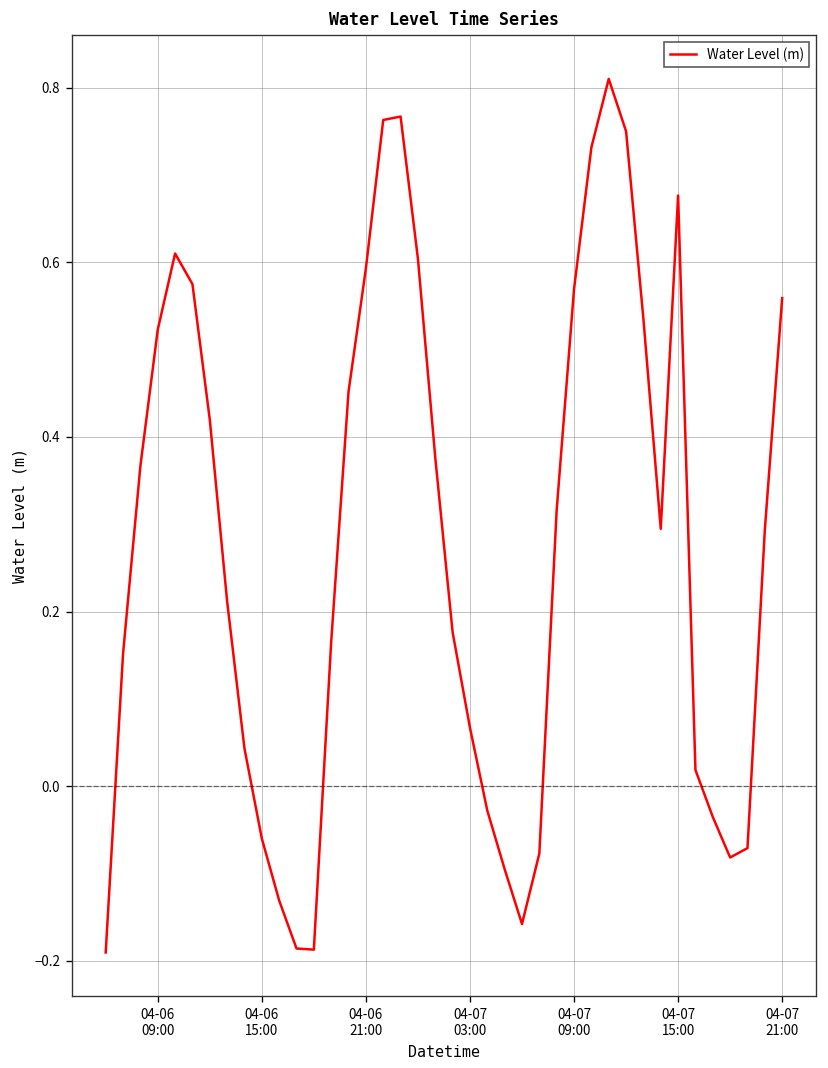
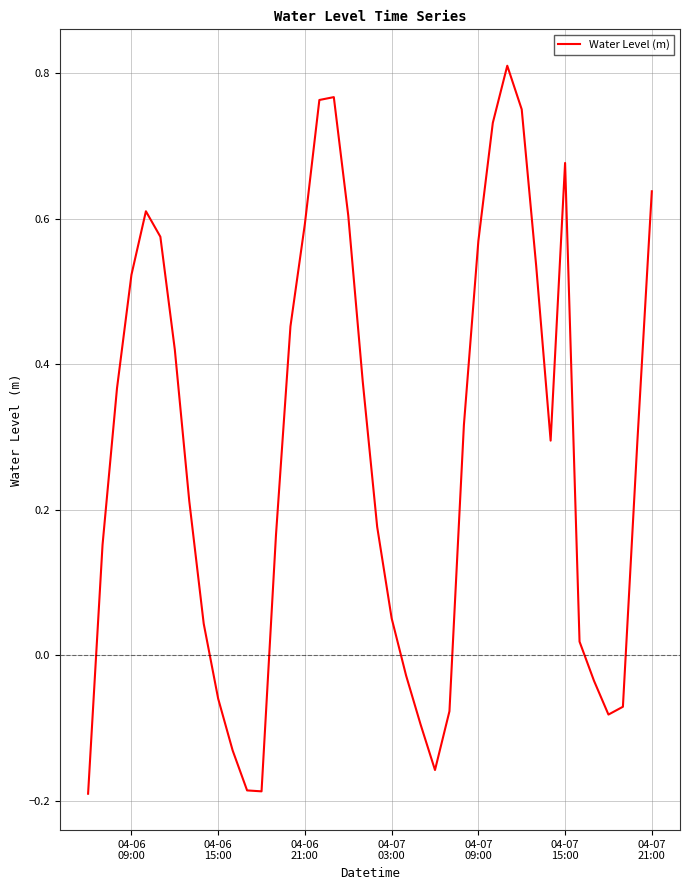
  {
    "04-06 09:00": 0.52,
    "04-06 15:00": -0.06,
    "04-06 21:00": 0.59,
-   "04-07 03:00": 0.07,
+   "04-07 03:00": 0.05,
    "04-07 09:00": 0.57,
    "04-07 15:00": 0.68,
-   "04-07 21:00": 0.56
+   "04-07 21:00": 0.64
  }
